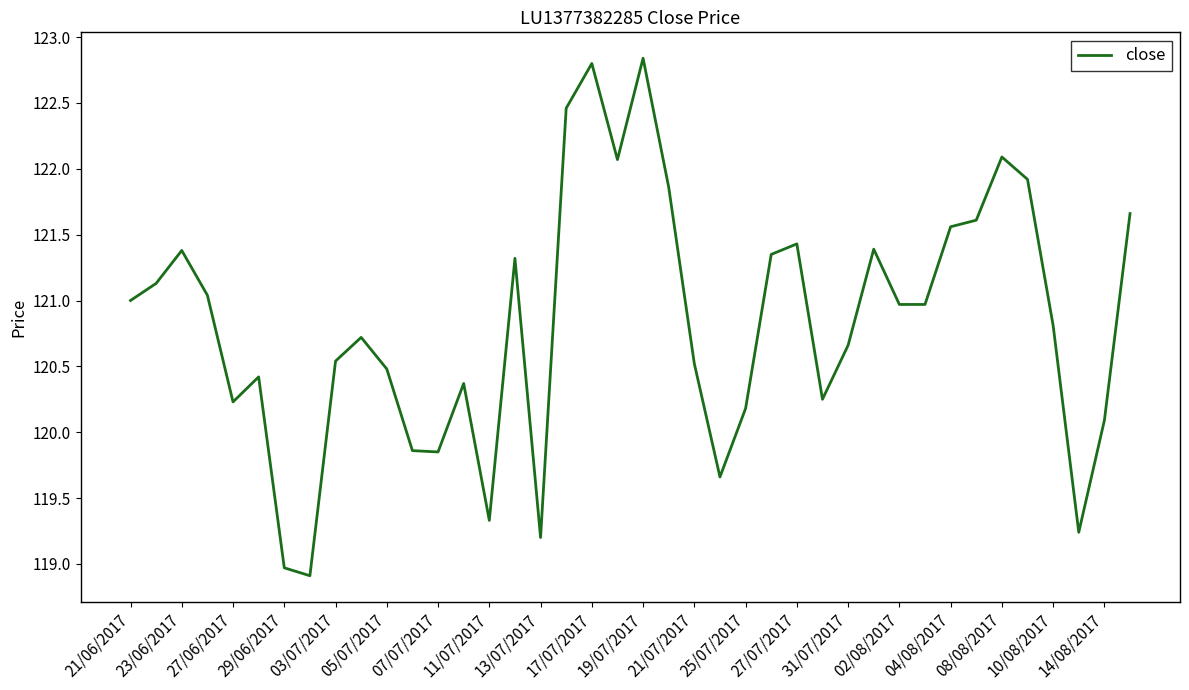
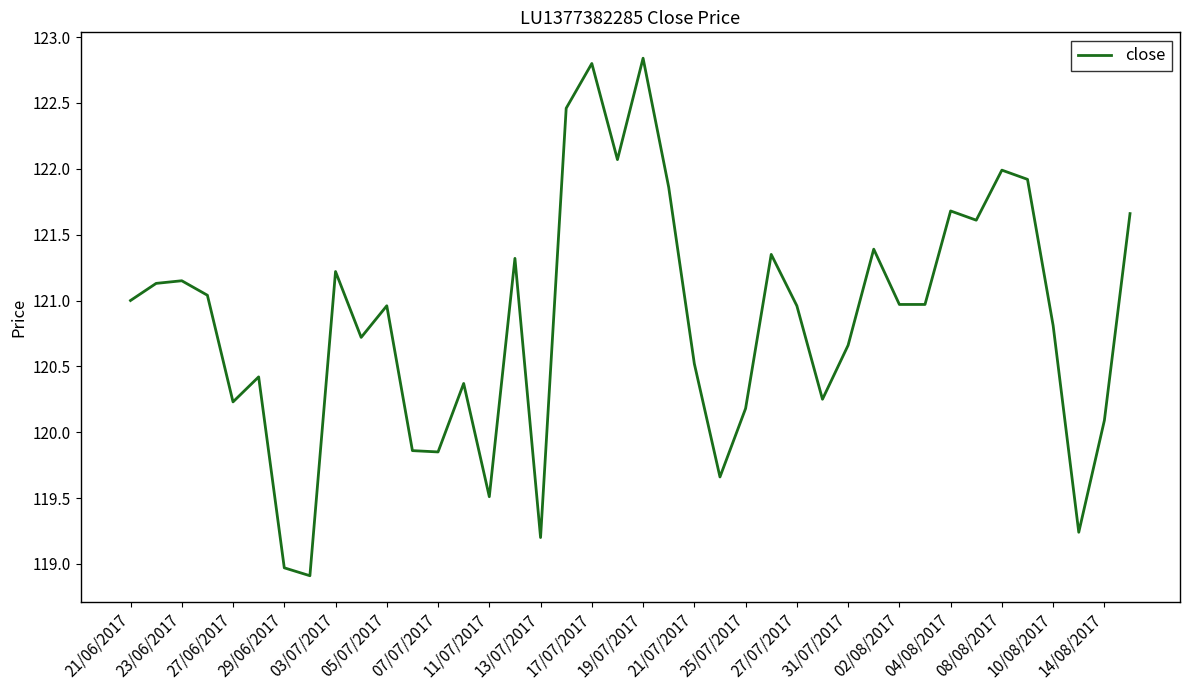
  {
    "21/06/2017": 121.00,
-   "23/06/2017": 121.38,
+   "23/06/2017": 121.15,
    "27/06/2017": 120.23,
    "29/06/2017": 118.97,
-   "03/07/2017": 120.54,
-   "05/07/2017": 120.48,
+   "03/07/2017": 121.22,
+   "05/07/2017": 120.96,
    "07/07/2017": 119.85,
-   "11/07/2017": 119.33,
+   "11/07/2017": 119.51,
    "13/07/2017": 119.20,
    "17/07/2017": 122.80,
    "19/07/2017": 122.84,
    "21/07/2017": 120.52,
    "25/07/2017": 120.18,
-   "27/07/2017": 121.43,
+   "27/07/2017": 120.96,
    "31/07/2017": 120.66,
    "02/08/2017": 120.97,
-   "04/08/2017": 121.56,
-   "08/08/2017": 122.09,
+   "04/08/2017": 121.68,
+   "08/08/2017": 121.99,
    "10/08/2017": 120.81,
    "14/08/2017": 120.09
  }
